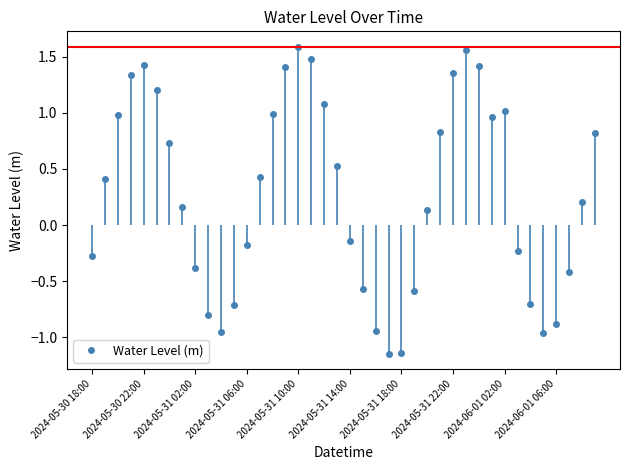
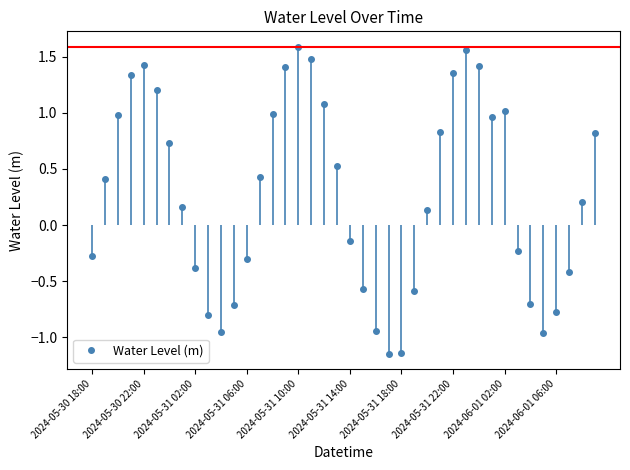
  {
    "2024-05-30 18:00": -0.28,
    "2024-05-30 22:00": 1.43,
    "2024-05-31 02:00": -0.39,
-   "2024-05-31 06:00": -0.18,
+   "2024-05-31 06:00": -0.30,
    "2024-05-31 10:00": 1.59,
    "2024-05-31 14:00": -0.14,
    "2024-05-31 18:00": -1.14,
    "2024-05-31 22:00": 1.35,
    "2024-06-01 02:00": 1.01,
-   "2024-06-01 06:00": -0.88
+   "2024-06-01 06:00": -0.78
  }
